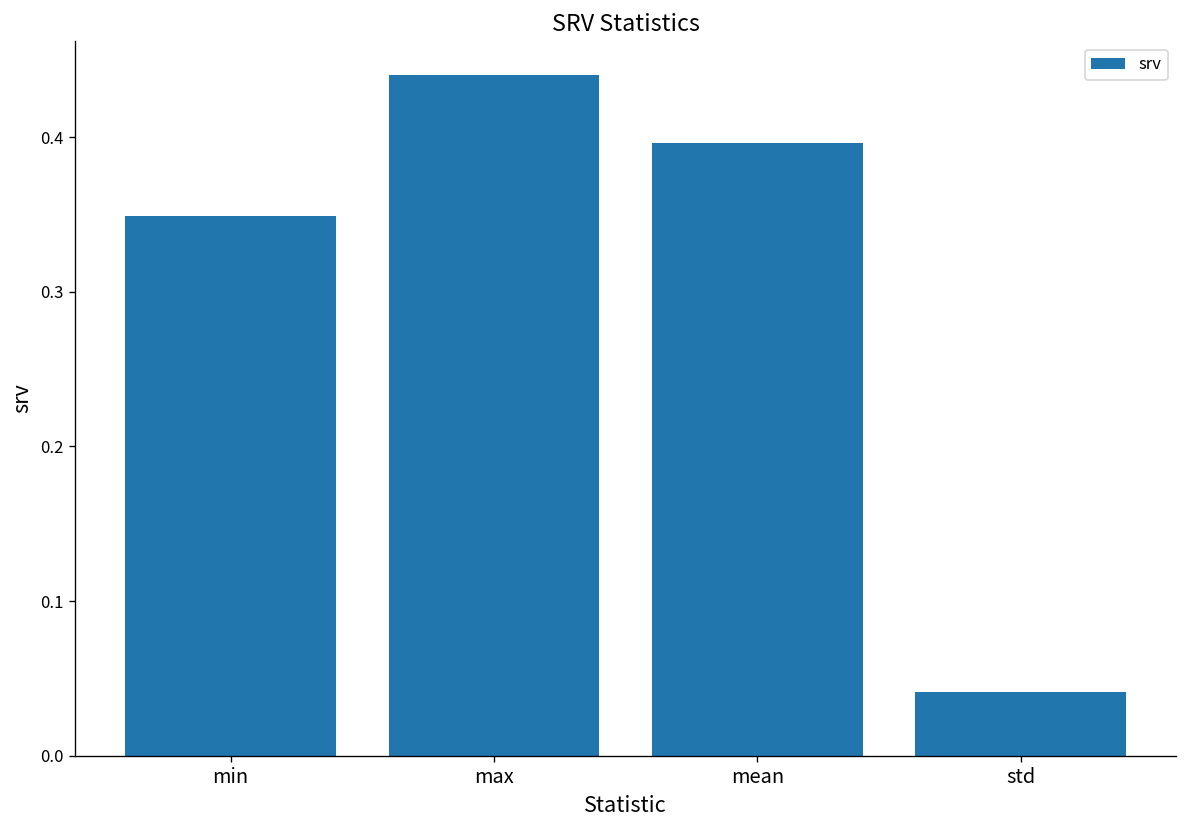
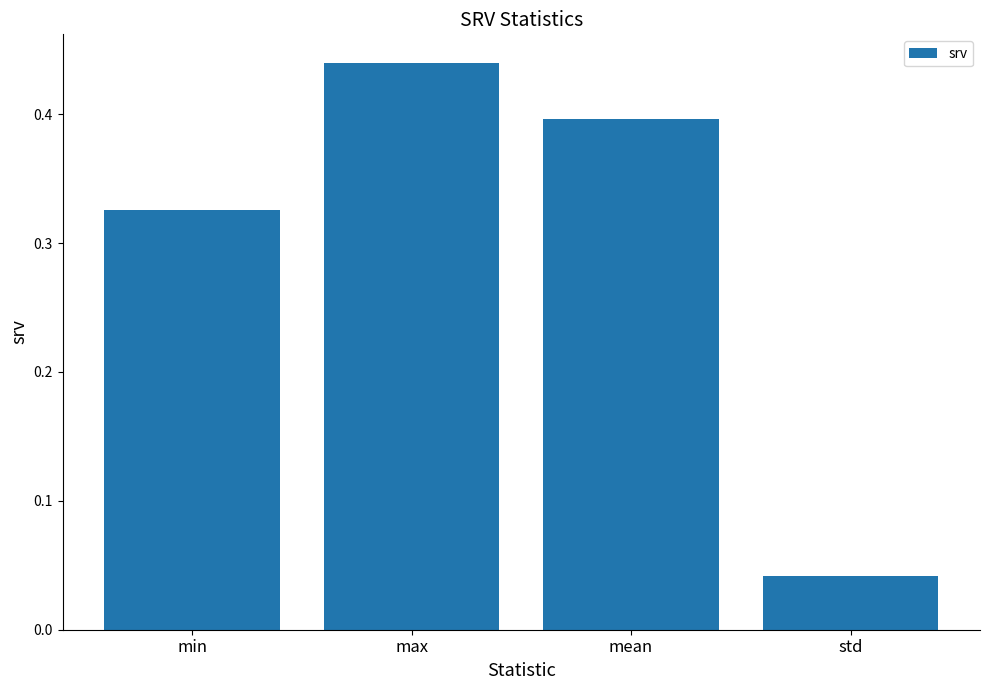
  {
-   "min": 0.349,
+   "min": 0.326,
    "max": 0.440,
    "mean": 0.396,
    "std": 0.041
  }
